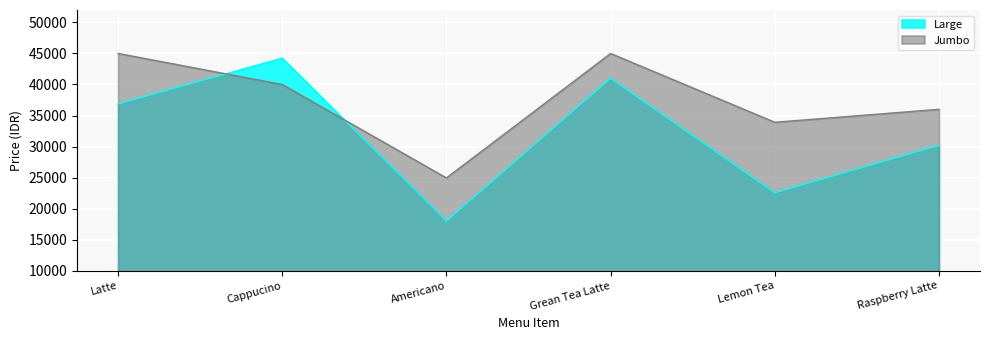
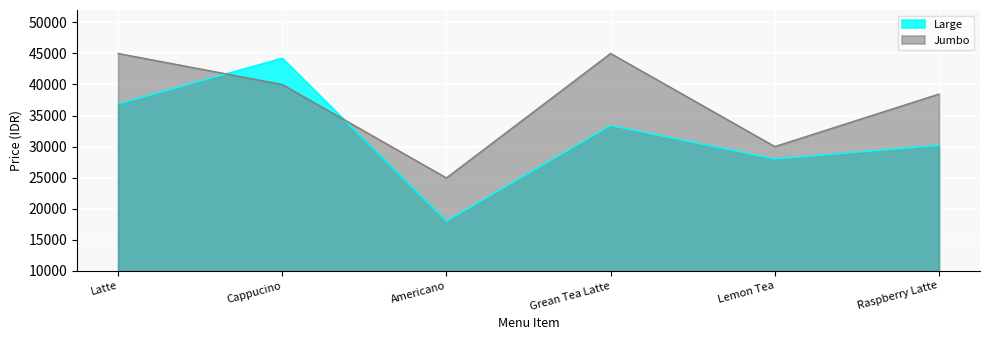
  {
    "Large": {
      "Latte": 37000,
      "Cappucino": 44000,
      "Americano": 18000,
-     "Grean Tea Latte": 41000,
-     "Lemon Tea": 23000,
+     "Grean Tea Latte": 33000,
+     "Lemon Tea": 28000,
      "Raspberry Latte": 30000
    },
    "Jumbo": {
      "Latte": 45000,
      "Cappucino": 40000,
      "Americano": 25000,
      "Grean Tea Latte": 45000,
-     "Lemon Tea": 34000,
-     "Raspberry Latte": 36000
+     "Lemon Tea": 30000,
+     "Raspberry Latte": 38000
    }
  }
